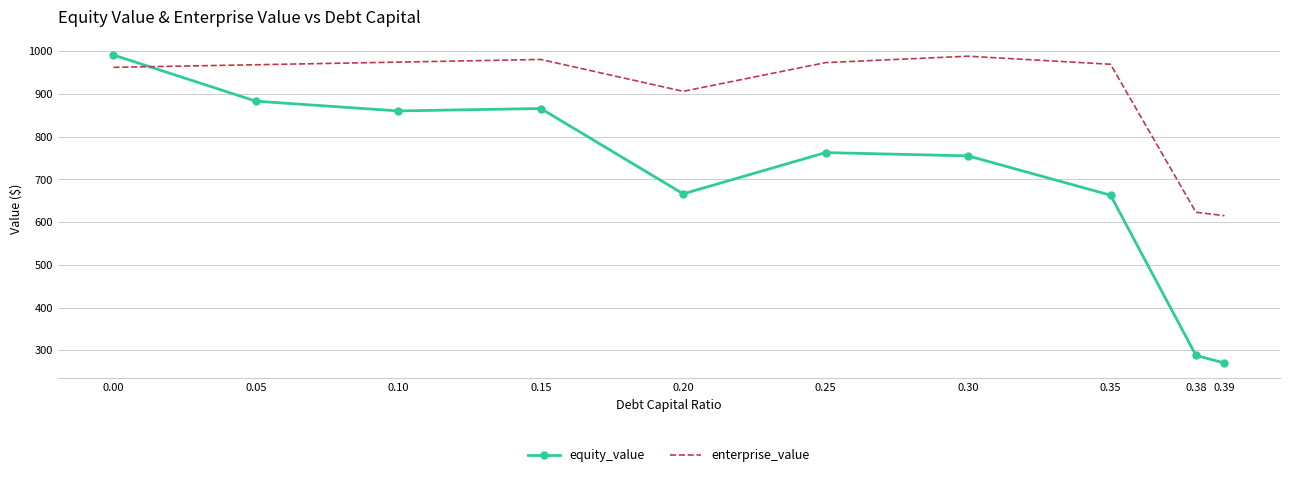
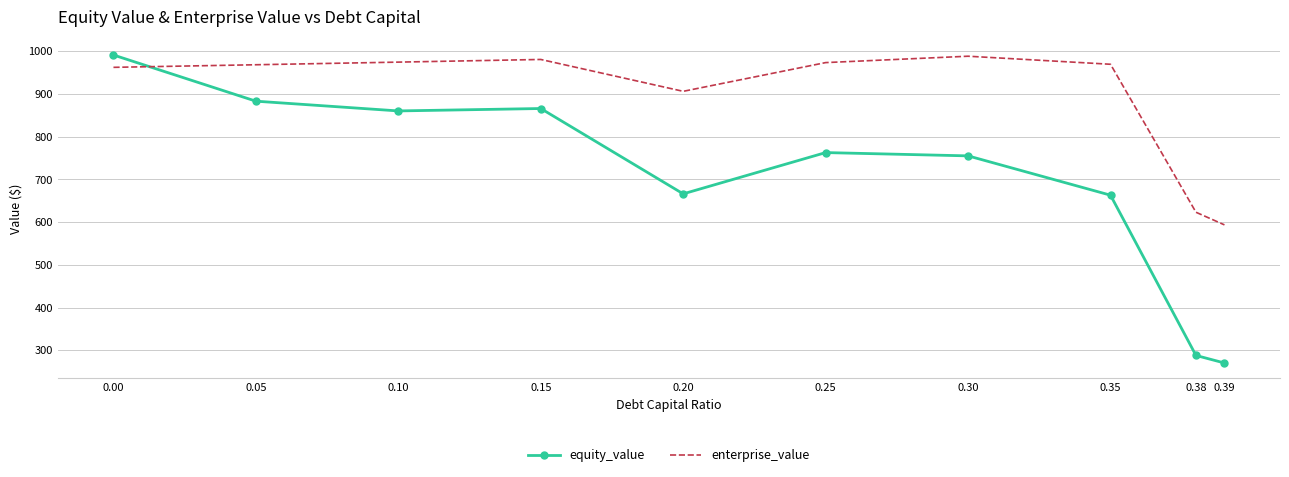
  {
    "equity_value": {
      "0.00": 990,
      "0.05": 880,
      "0.10": 860,
      "0.15": 870,
      "0.20": 670,
      "0.25": 760,
      "0.30": 760,
      "0.35": 660,
      "0.38": 290,
      "0.39": 270
    },
    "enterprise_value": {
      "0.00": 960,
      "0.05": 970,
      "0.10": 970,
      "0.15": 980,
      "0.20": 910,
      "0.25": 970,
      "0.30": 990,
      "0.35": 970,
      "0.38": 620,
-     "0.39": 620
+     "0.39": 590
    }
  }
